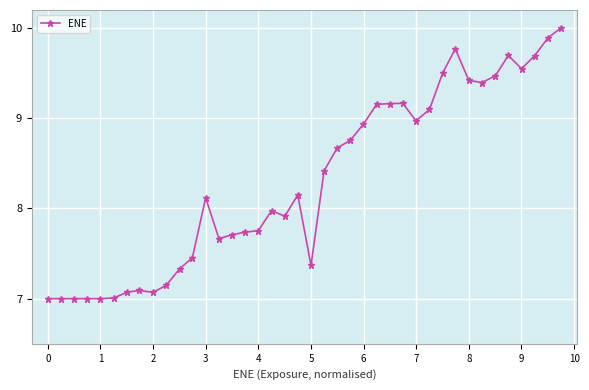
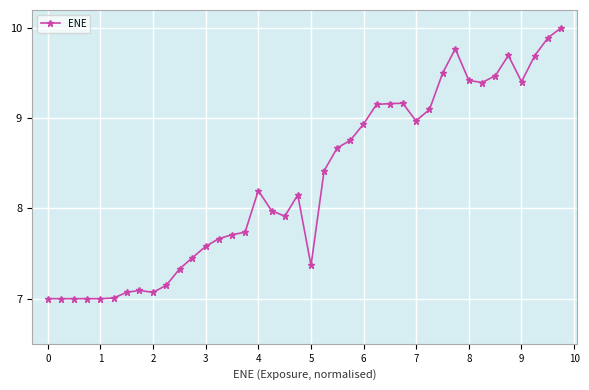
  {
    "0": 7.0,
    "1": 7.0,
    "2": 7.1,
-   "3": 8.1,
-   "4": 7.8,
+   "3": 7.6,
+   "4": 8.2,
    "5": 7.4,
    "6": 8.9,
    "8": 9.4,
-   "9": 9.5
+   "9": 9.4
  }
